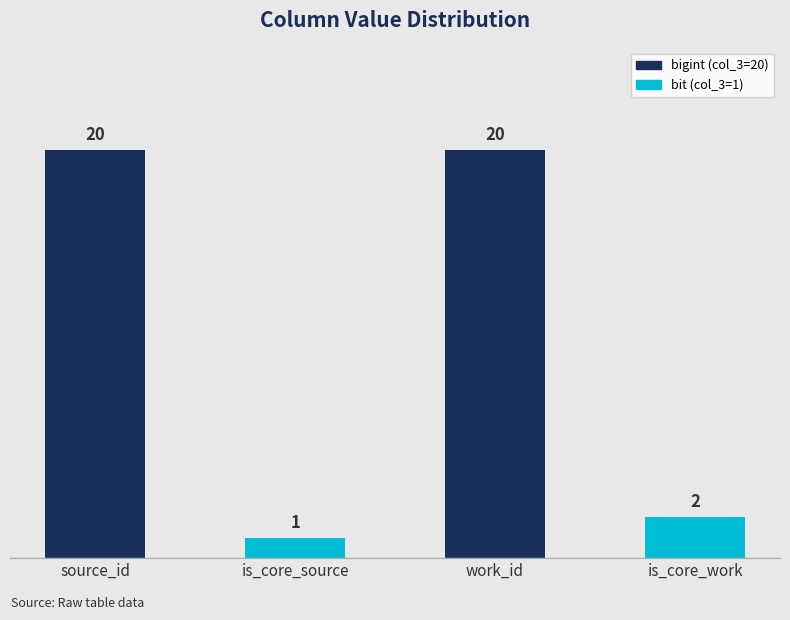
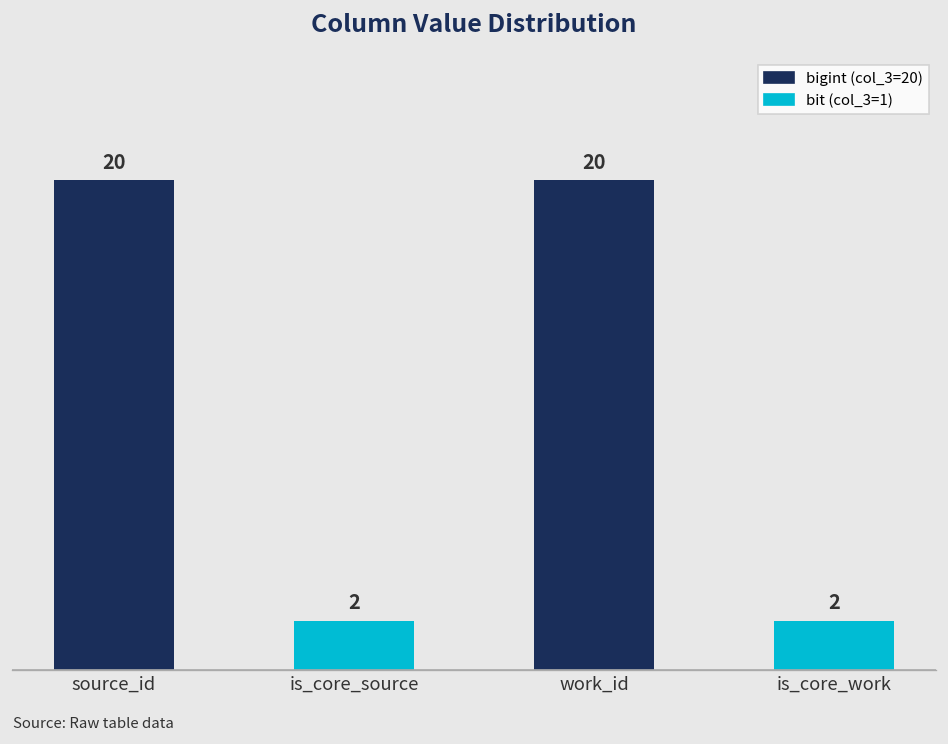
  {
    "source_id": 20,
-   "is_core_source": 1,
+   "is_core_source": 2,
    "work_id": 20,
    "is_core_work": 2
  }
